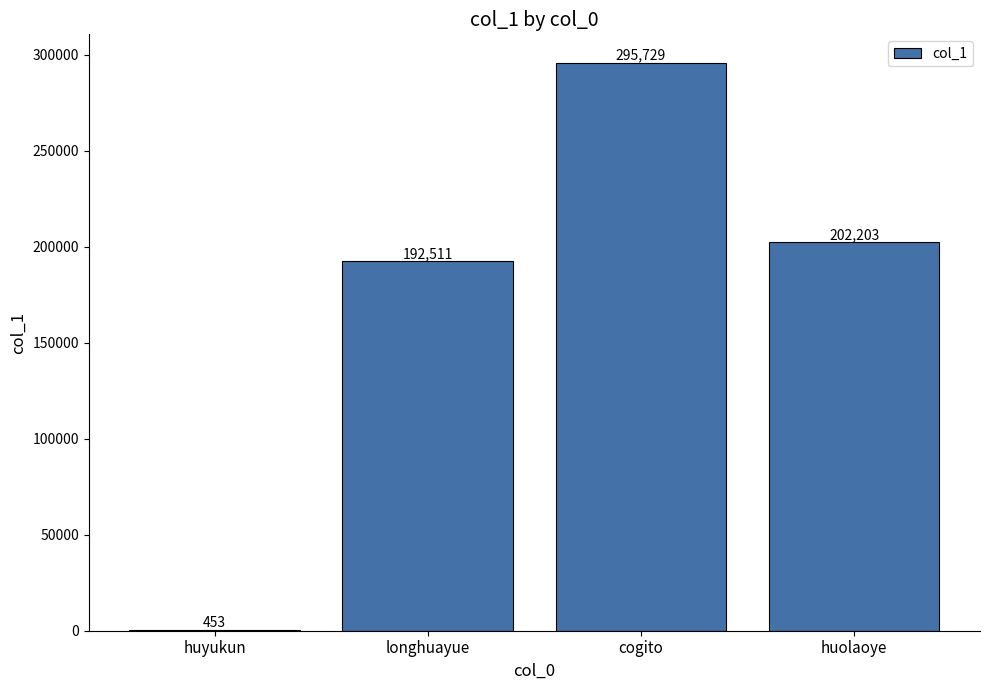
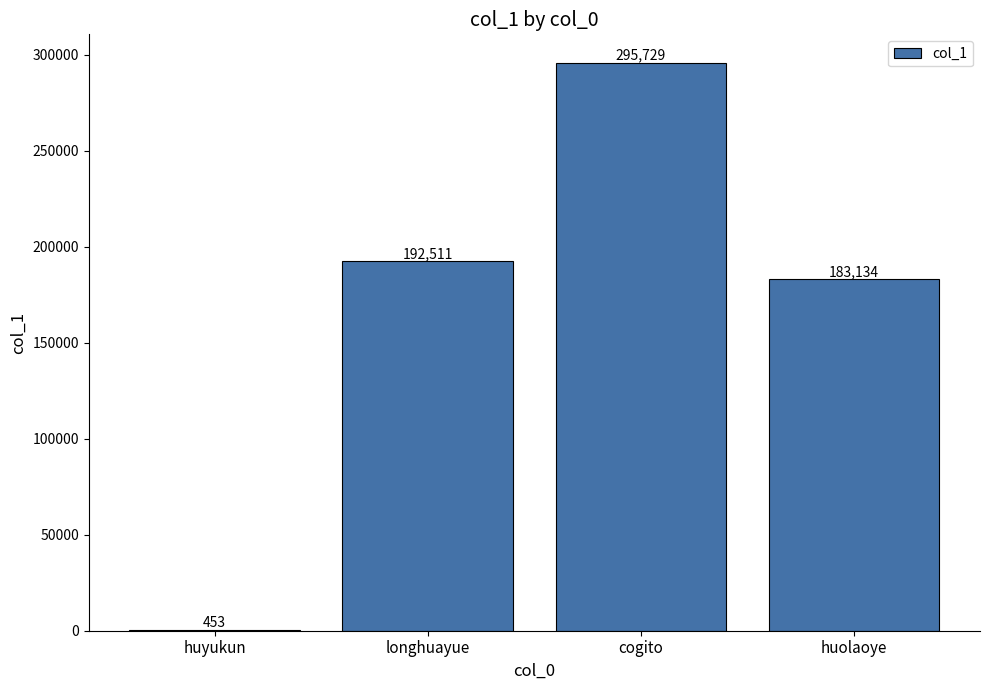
  {
    "huyukun": "453",
    "longhuayue": "192,511",
    "cogito": "295,729",
-   "huolaoye": "202,203"
+   "huolaoye": "183,134"
  }
